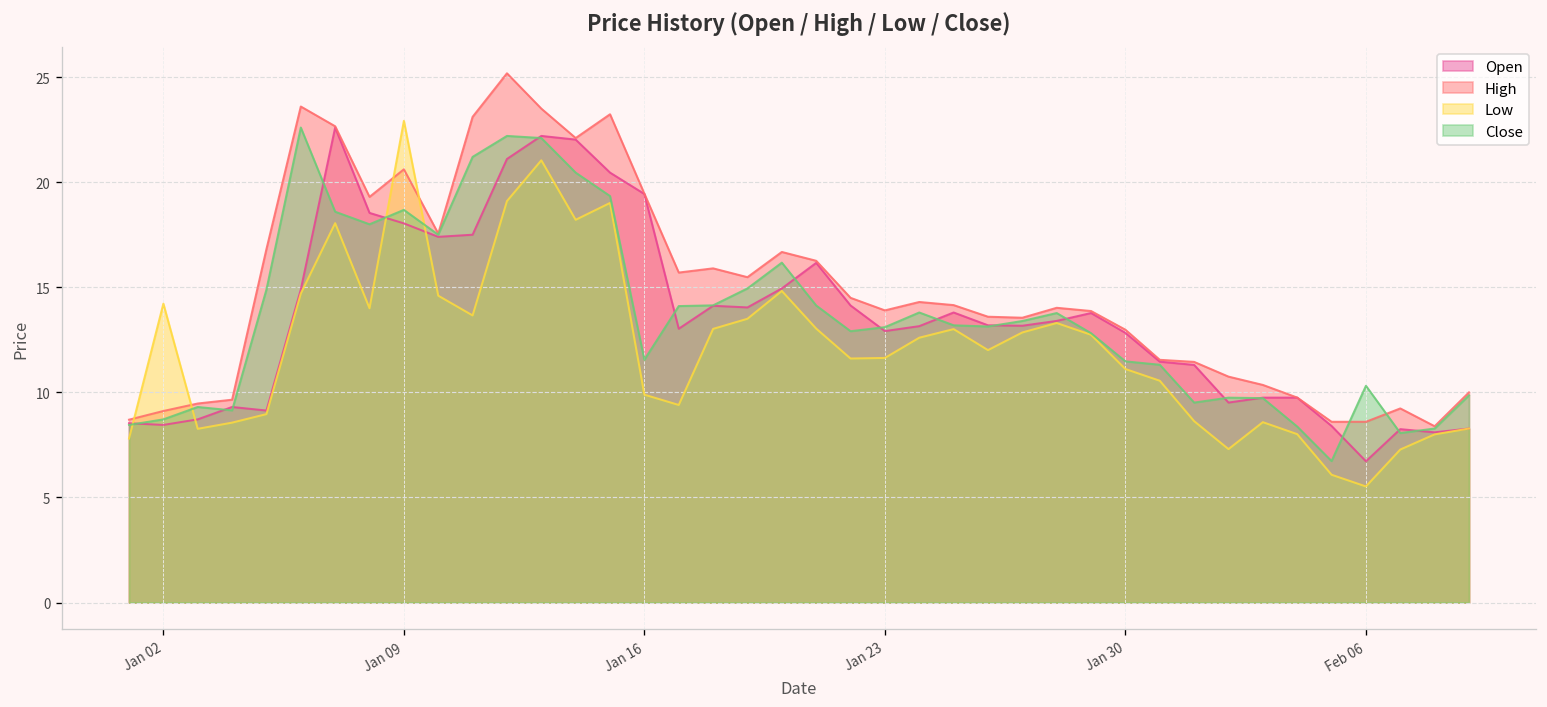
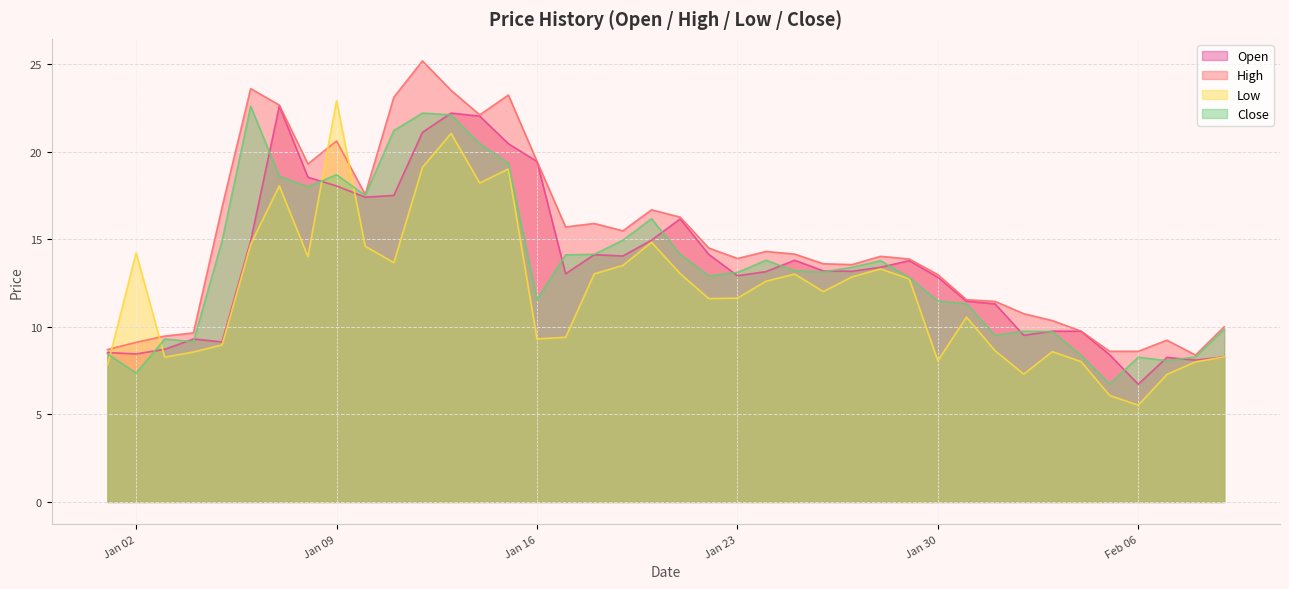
  {
    "Low": {
      "Jan 02": 14.2,
      "Jan 09": 22.9,
-     "Jan 16": 9.9,
+     "Jan 16": 9.3,
      "Jan 23": 11.6,
-     "Jan 30": 11.1,
+     "Jan 30": 8.1,
      "Feb 06": 5.5
    },
    "Close": {
-     "Jan 02": 8.7,
+     "Jan 02": 7.4,
      "Jan 09": 18.7,
      "Jan 16": 11.6,
      "Jan 23": 13.1,
      "Jan 30": 11.5,
-     "Feb 06": 10.3
+     "Feb 06": 8.3
    }
  }
